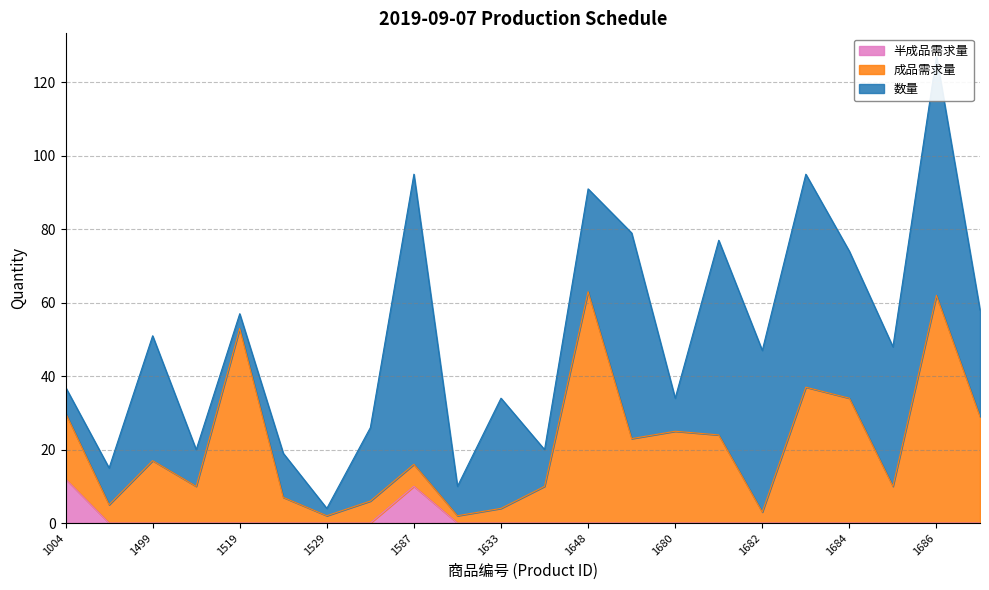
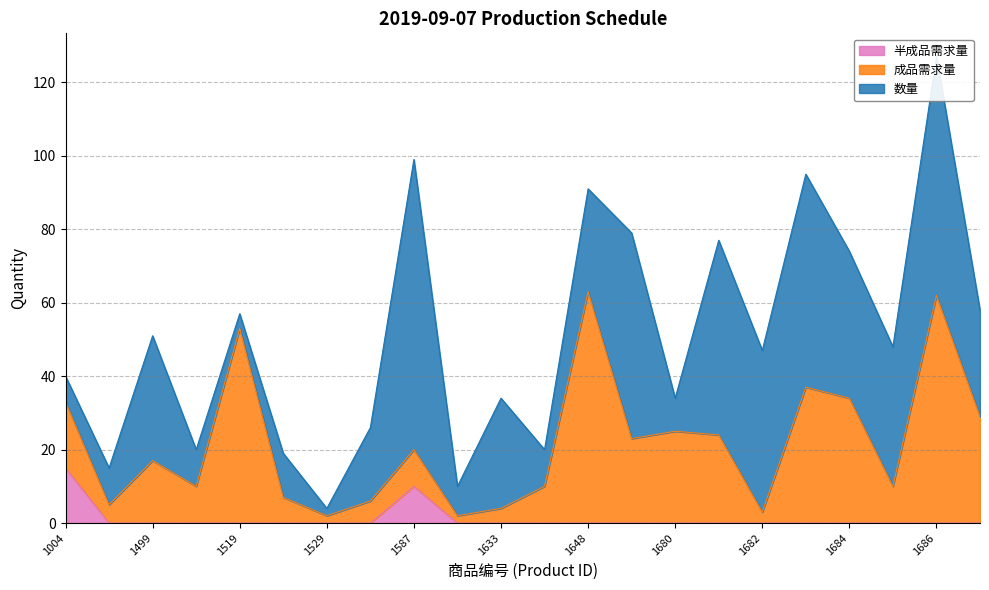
  {
    "半成品需求量": {
-     "1004": 12,
+     "1004": 15,
      "1499": 0,
      "1519": 0,
      "1529": 0,
      "1587": 10,
      "1633": 0,
      "1648": 0,
      "1680": 0,
      "1682": 0,
      "1684": 0,
      "1686": 0
    },
    "成品需求量": {
      "1004": 18,
      "1499": 17,
      "1519": 53,
      "1529": 2,
-     "1587": 6,
+     "1587": 10,
      "1633": 4,
      "1648": 63,
      "1680": 25,
      "1682": 3,
      "1684": 34,
      "1686": 62
    },
    "数量": {
      "1004": 7,
      "1499": 34,
      "1519": 4,
      "1529": 2,
      "1587": 79,
      "1633": 30,
      "1648": 28,
      "1680": 9,
      "1682": 44,
      "1684": 40
    }
  }
